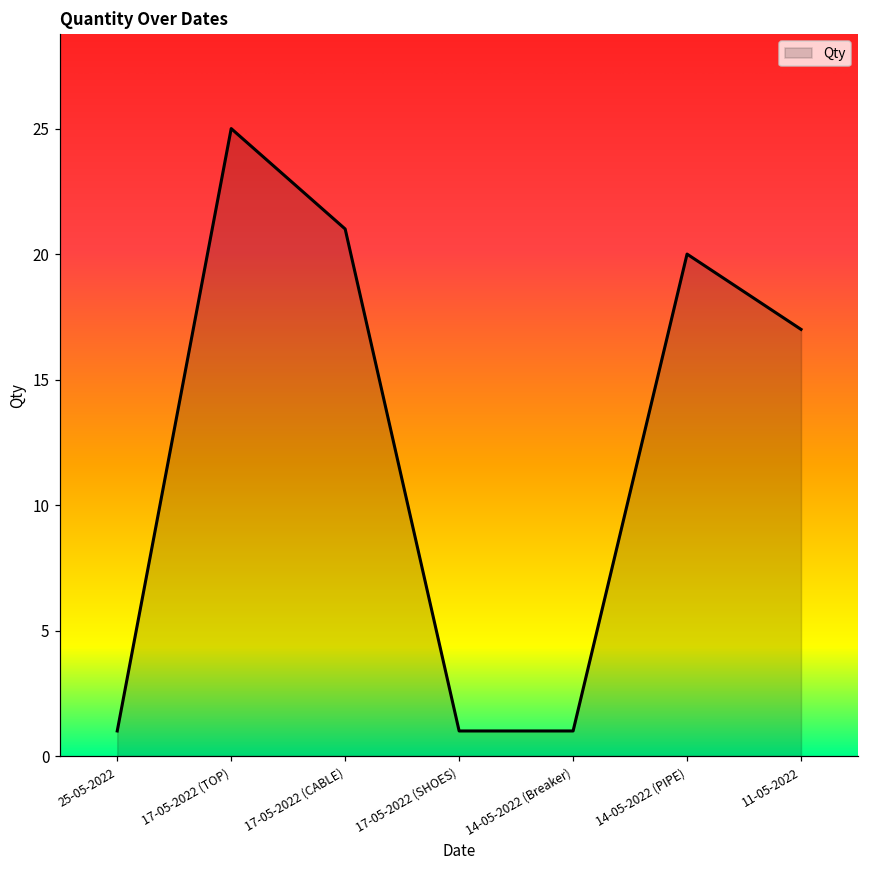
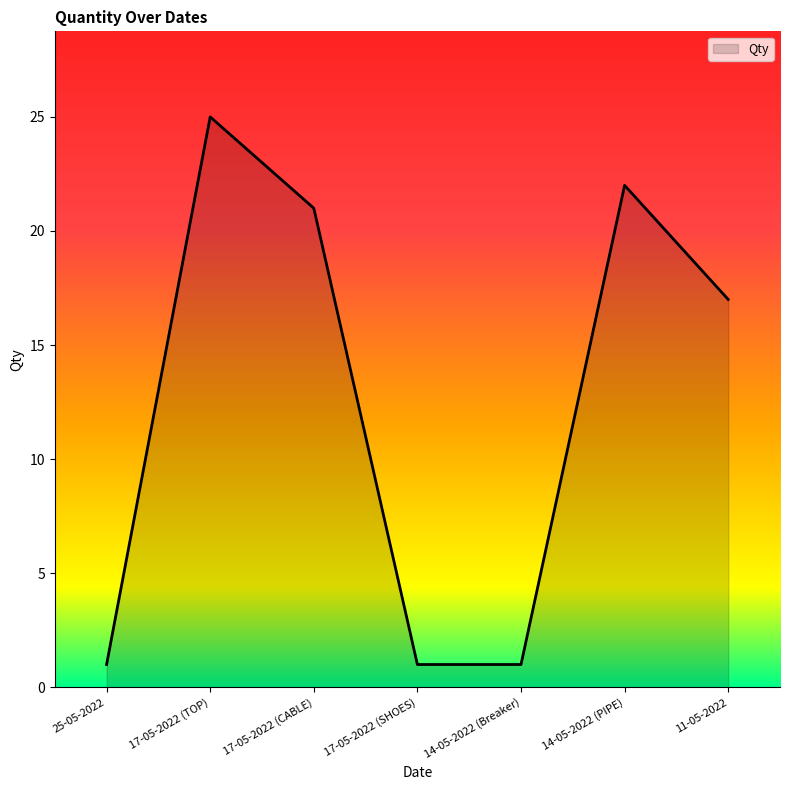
  {
    "25-05-2022": 1,
    "17-05-2022 (TOP)": 25,
    "17-05-2022 (CABLE)": 21,
    "17-05-2022 (SHOES)": 1,
    "14-05-2022 (Breaker)": 1,
-   "14-05-2022 (PIPE)": 20,
+   "14-05-2022 (PIPE)": 22,
    "11-05-2022": 17
  }
